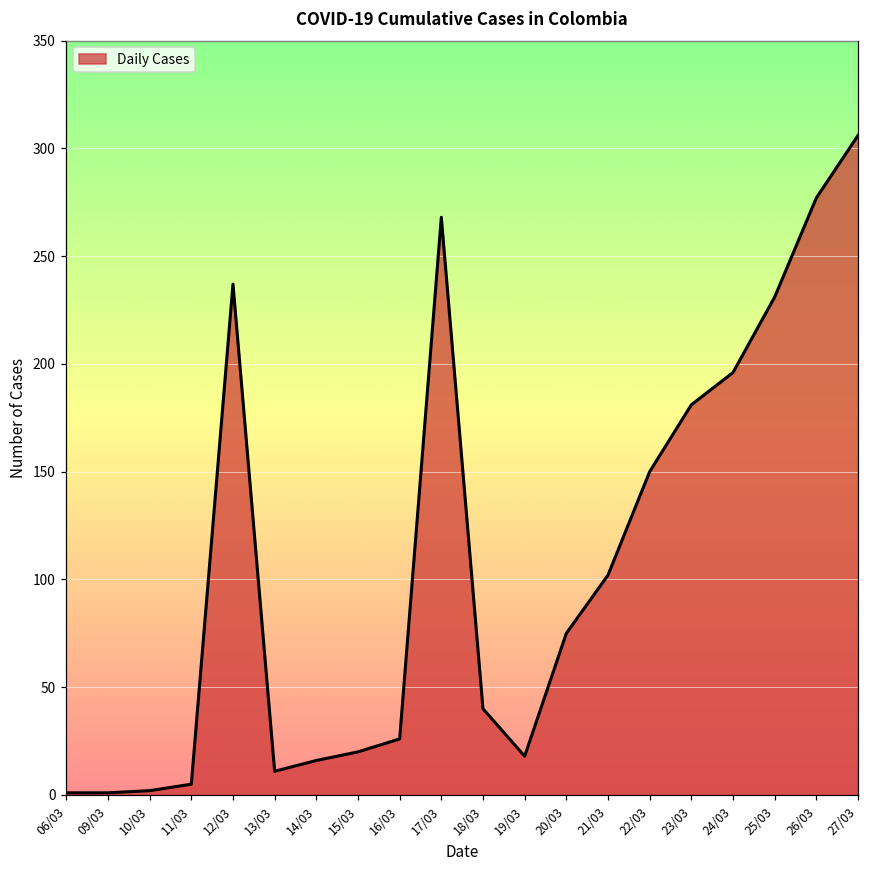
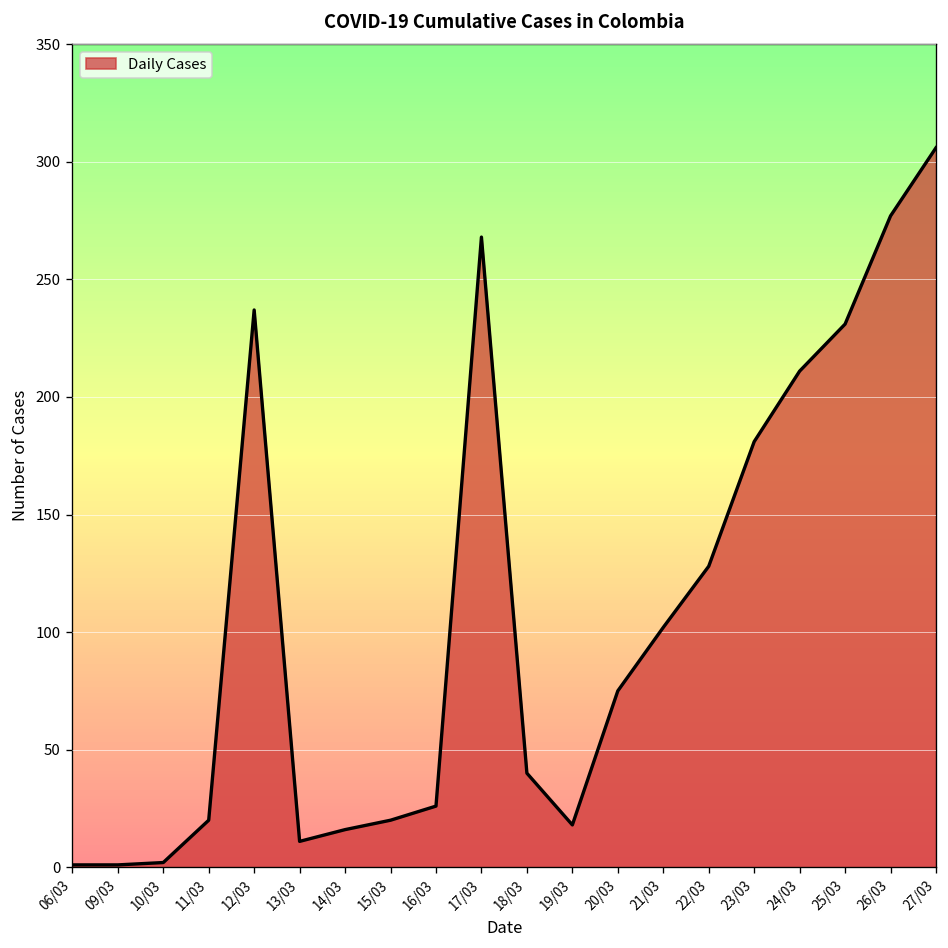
  {
    "06/03": 1,
    "09/03": 1,
    "10/03": 2,
-   "11/03": 5,
+   "11/03": 20,
    "12/03": 237,
    "13/03": 11,
    "14/03": 16,
    "15/03": 20,
    "16/03": 26,
    "17/03": 268,
    "18/03": 40,
    "19/03": 18,
    "20/03": 75,
    "21/03": 102,
-   "22/03": 150,
+   "22/03": 128,
    "23/03": 181,
-   "24/03": 196,
+   "24/03": 211,
    "25/03": 231,
    "26/03": 277,
    "27/03": 306
  }
